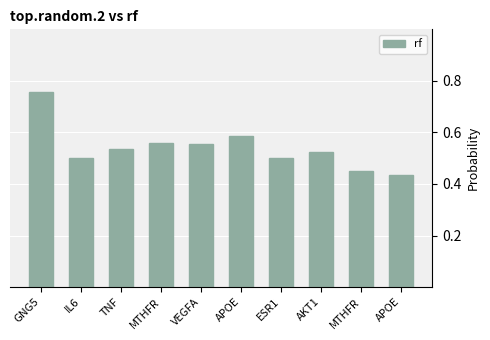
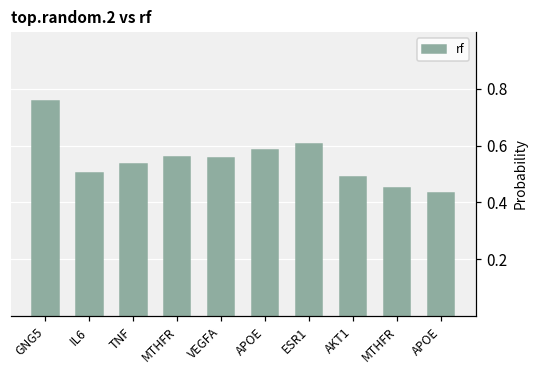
  {
    "GNG5": 0.76,
    "IL6": 0.50,
    "TNF": 0.53,
    "VEGFA": 0.56,
-   "ESR1": 0.50,
-   "AKT1": 0.53
+   "ESR1": 0.61,
+   "AKT1": 0.49
  }
